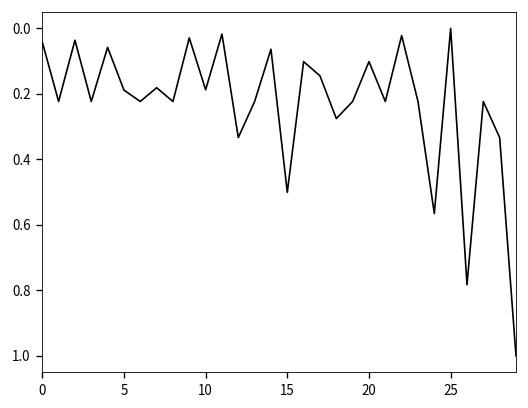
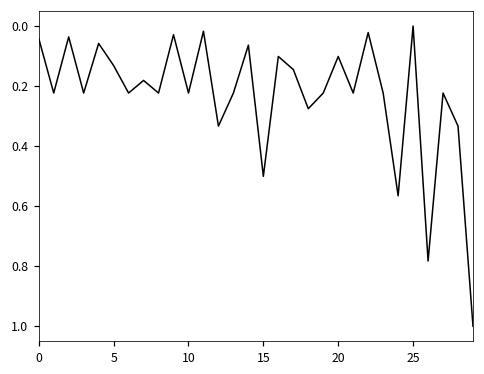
  {
    "0": 0.04,
-   "5": 0.19,
-   "10": 0.19,
+   "5": 0.13,
+   "10": 0.22,
    "15": 0.50,
    "20": 0.10,
    "25": 0.00
  }
